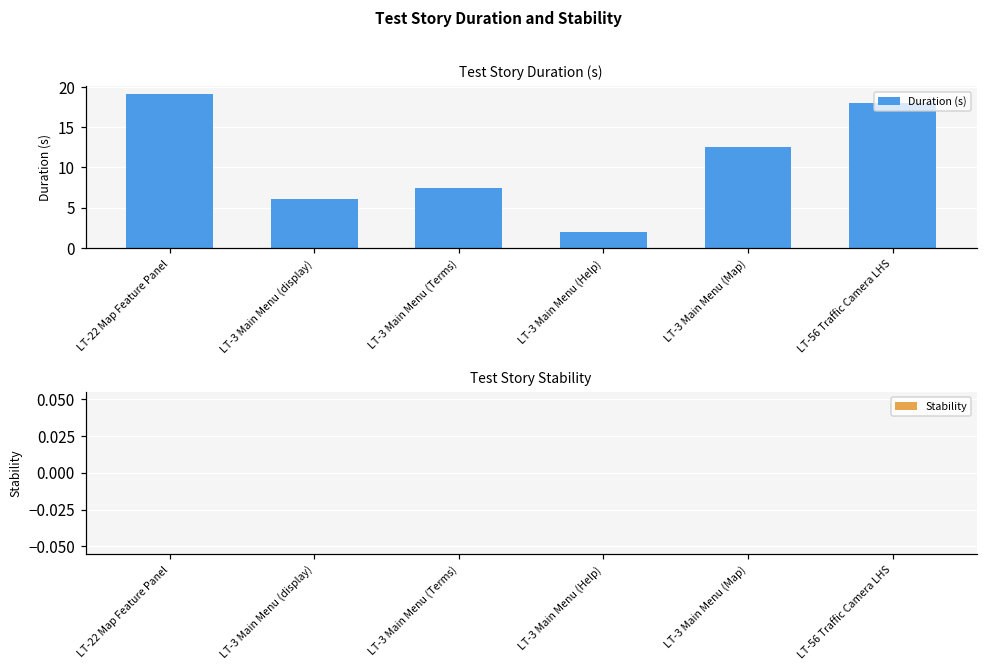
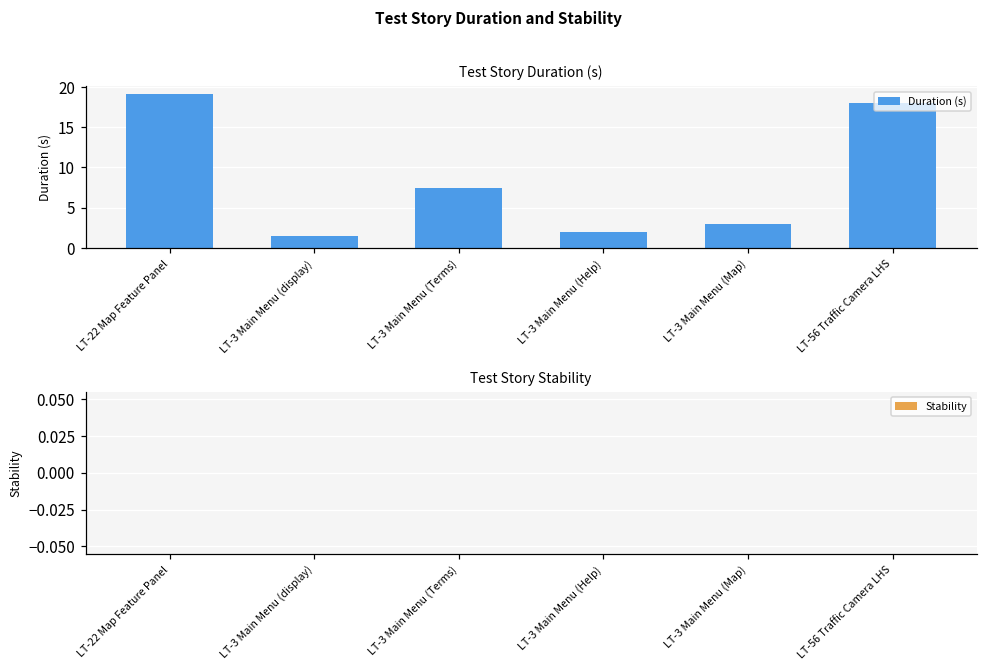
  {
    "Test Story Duration (s)": {
      "LT-22 Map Feature Panel": 19,
-     "LT-3 Main Menu (display)": 6,
+     "LT-3 Main Menu (display)": 1,
      "LT-3 Main Menu (Terms)": 8,
      "LT-3 Main Menu (Help)": 2,
-     "LT-3 Main Menu (Map)": 13
+     "LT-3 Main Menu (Map)": 3
    },
    "Test Story Stability": {
      "LT-22 Map Feature Panel": 0.000,
      "LT-3 Main Menu (display)": 0.000,
      "LT-3 Main Menu (Terms)": 0.000,
      "LT-3 Main Menu (Help)": 0.000,
      "LT-3 Main Menu (Map)": 0.000,
      "LT-56 Traffic Camera LHS": 0.000
    }
  }
